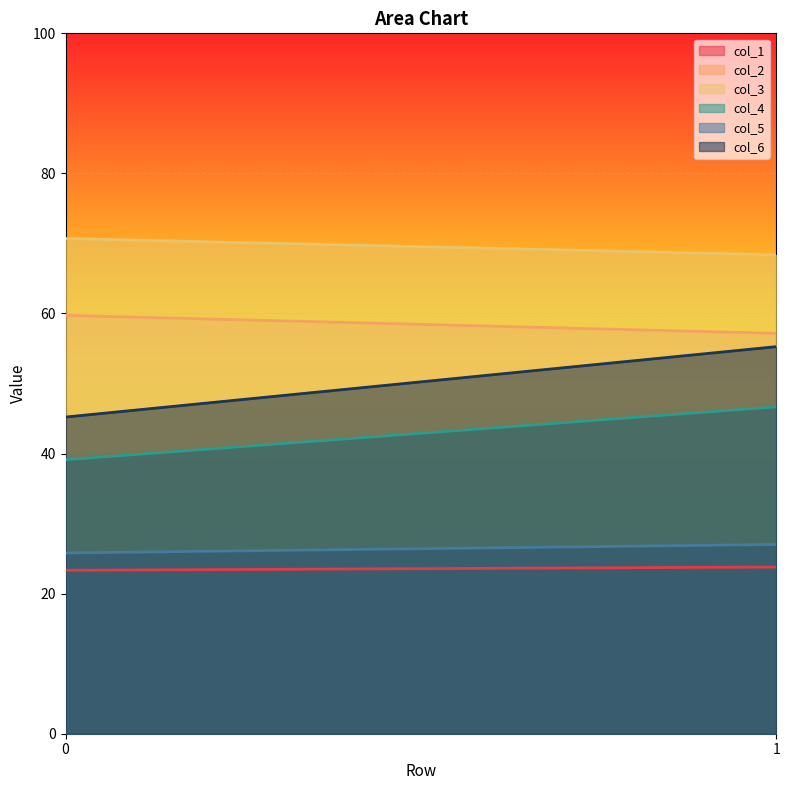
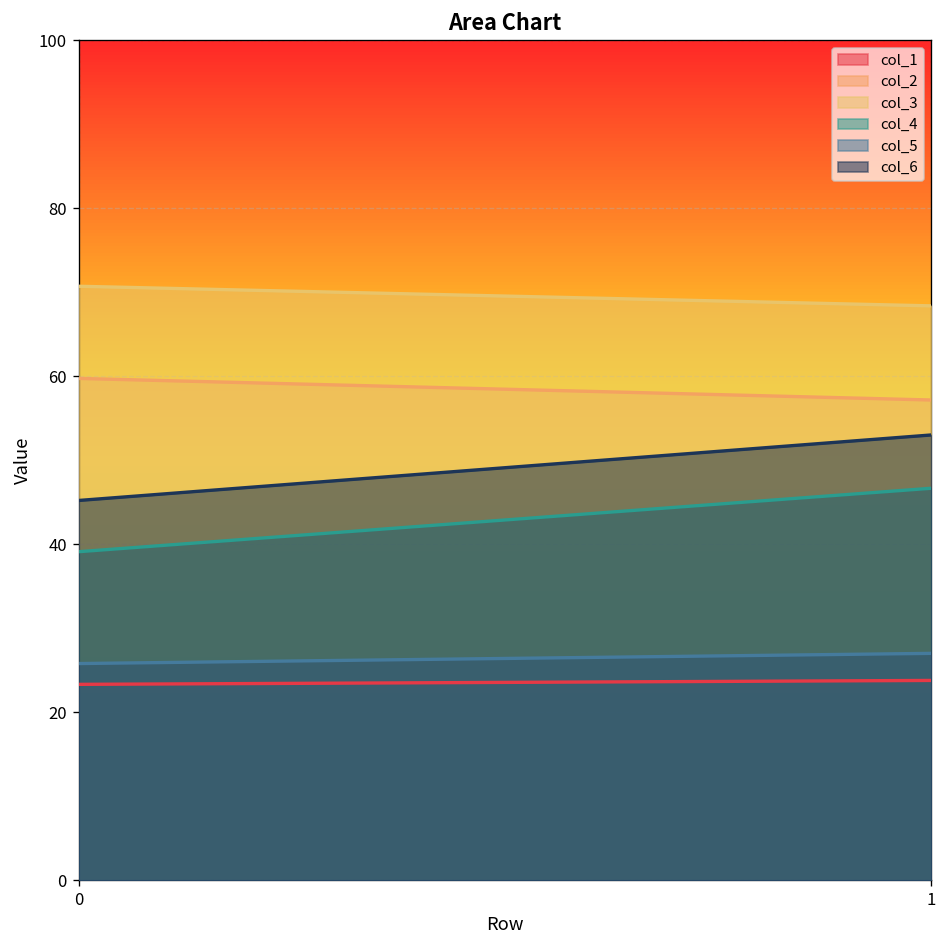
  {
    "col_1": {
      "0": 23,
      "1": 24
    },
    "col_6": {
      "0": 45,
-     "1": 55
+     "1": 53
    }
  }
